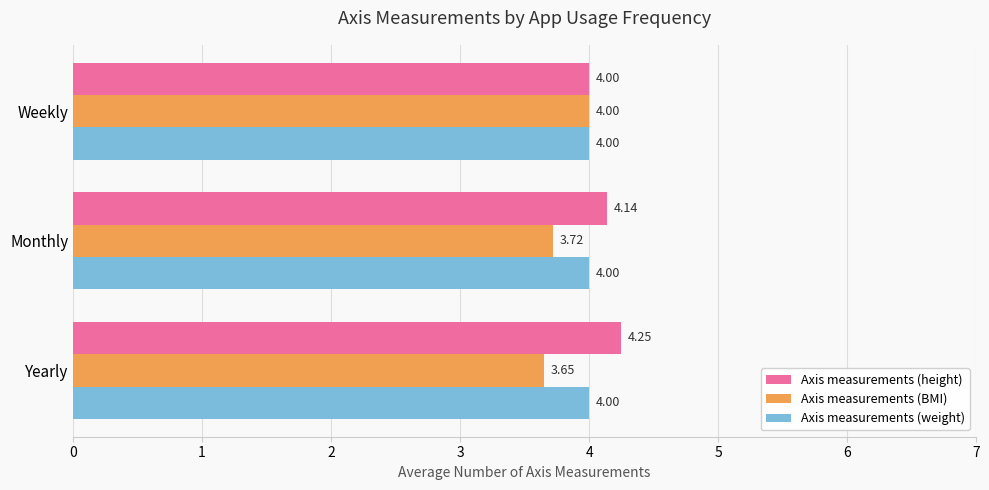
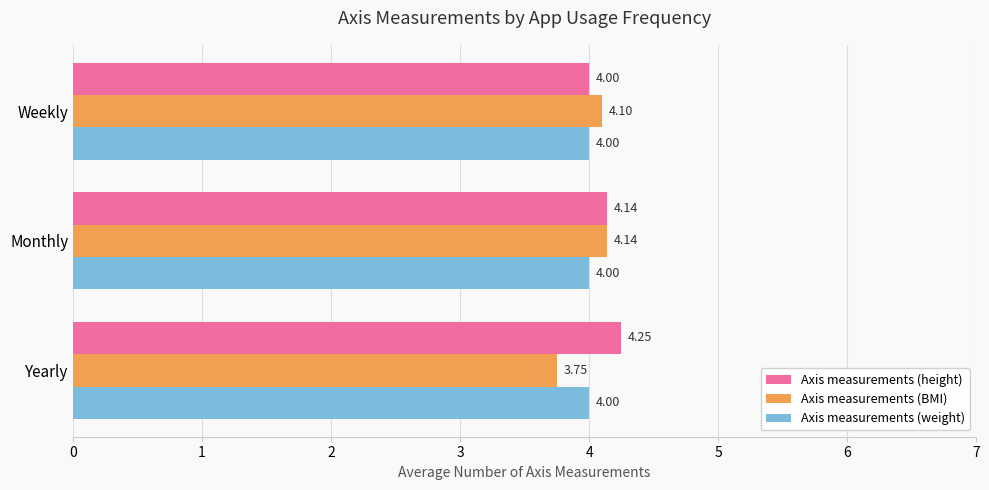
  {
    "Axis measurements (height)": {
      "Weekly": 4.00,
      "Monthly": 4.14,
      "Yearly": 4.25
    },
    "Axis measurements (BMI)": {
-     "Weekly": 4.00,
-     "Monthly": 3.72,
-     "Yearly": 3.65
+     "Weekly": 4.10,
+     "Monthly": 4.14,
+     "Yearly": 3.75
    },
    "Axis measurements (weight)": {
      "Weekly": 4.00,
      "Monthly": 4.00,
      "Yearly": 4.00
    }
  }
